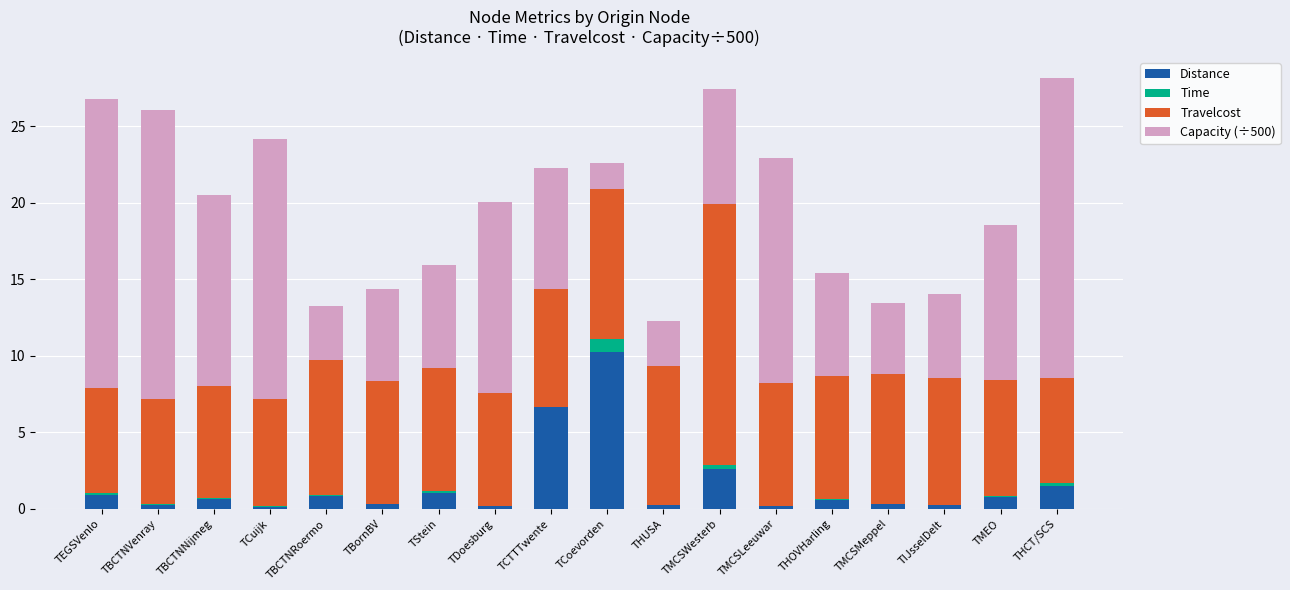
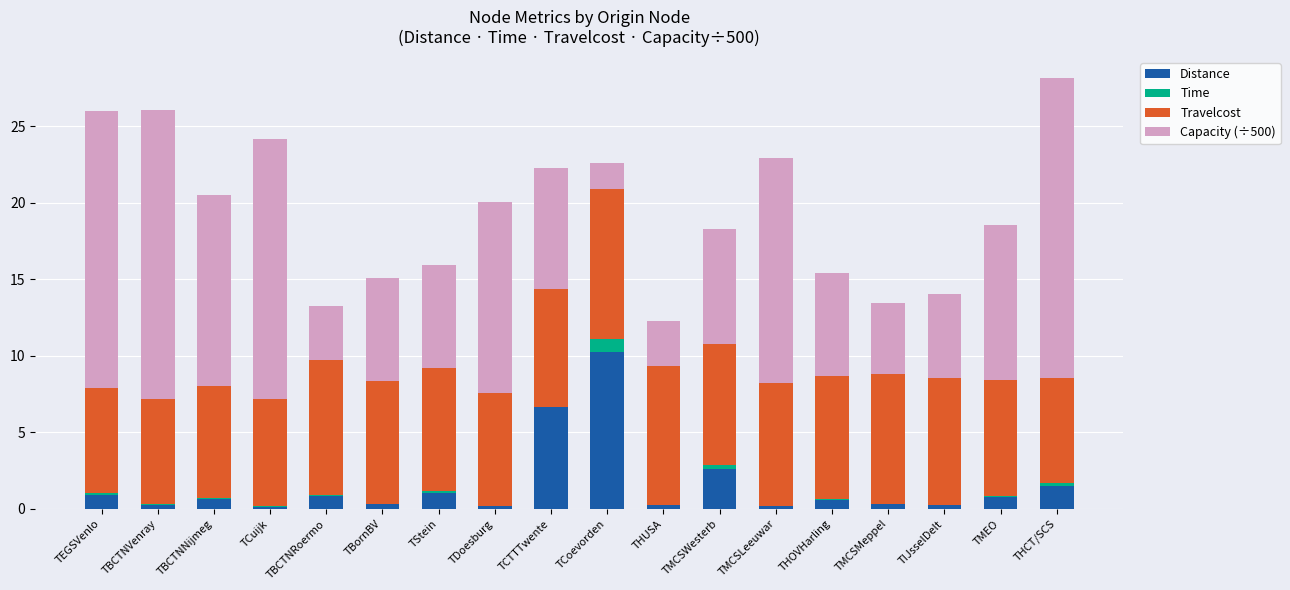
  {
    "Distance": {
      "TEGSVenlo": 0.9,
      "TBCTNVenray": 0.3,
      "TBCTNNijmeg": 0.6,
      "TBCTNRoermo": 0.8,
      "TBornBV": 0.3,
      "TStein": 1.0,
      "TDoesburg": 0.2,
      "TCTTTwente": 6.6,
      "TCoevorden": 10.2,
      "THUSA": 0.2,
      "TMCSWesterb": 2.6,
      "TMCSLeeuwar": 0.2,
      "THOVHarling": 0.6,
      "TMCSMeppel": 0.3,
      "TIJsselDelt": 0.2,
      "TMEO": 0.8,
      "THCT/SCS": 1.5
    },
    "Time": {
      "TCoevorden": 0.9,
      "TMCSWesterb": 0.3,
      "THCT/SCS": 0.2
    },
    "Travelcost": {
      "TEGSVenlo": 6.9,
      "TBCTNVenray": 6.9,
      "TBCTNNijmeg": 7.3,
      "TCuijk": 7.0,
      "TBCTNRoermo": 8.8,
      "TBornBV": 8.0,
      "TStein": 8.0,
      "TDoesburg": 7.3,
      "TCTTTwente": 7.7,
      "TCoevorden": 9.8,
      "THUSA": 9.1,
-     "TMCSWesterb": 17.0,
+     "TMCSWesterb": 7.9,
      "TMCSLeeuwar": 8.0,
      "THOVHarling": 8.0,
      "TMCSMeppel": 8.5,
      "TIJsselDelt": 8.3,
      "TMEO": 7.6,
      "THCT/SCS": 6.9
    },
    "Capacity (÷500)": {
-     "TEGSVenlo": 18.9,
+     "TEGSVenlo": 18.1,
      "TBCTNVenray": 18.9,
      "TBCTNNijmeg": 12.5,
      "TCuijk": 17.0,
      "TBCTNRoermo": 3.5,
-     "TBornBV": 6.0,
+     "TBornBV": 6.7,
      "TStein": 6.7,
      "TDoesburg": 12.5,
      "TCTTTwente": 7.9,
      "TCoevorden": 1.7,
      "THUSA": 2.9,
      "TMCSWesterb": 7.5,
      "TMCSLeeuwar": 14.7,
      "THOVHarling": 6.7,
      "TMCSMeppel": 4.6,
      "TIJsselDelt": 5.5,
      "TMEO": 10.2,
      "THCT/SCS": 19.6
    }
  }
